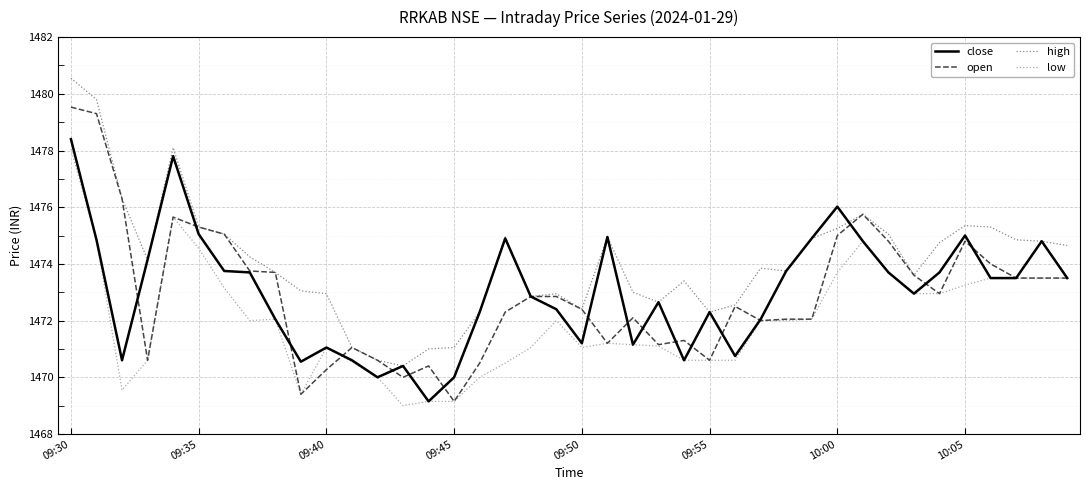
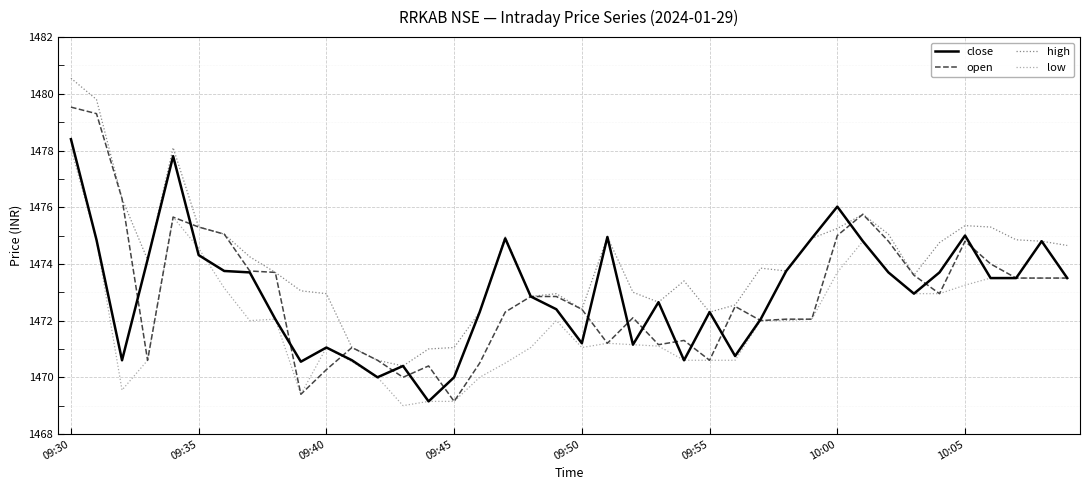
  {
    "close": {
      "09:30": 1478.4,
-     "09:35": 1475.1,
+     "09:35": 1474.3,
      "09:45": 1470.0,
      "09:50": 1471.2,
      "10:00": 1476.0,
      "10:05": 1475.0
    },
    "open": {
      "09:30": 1479.5,
      "09:40": 1470.3,
      "10:00": 1475.0,
      "10:05": 1474.8
    }
  }
